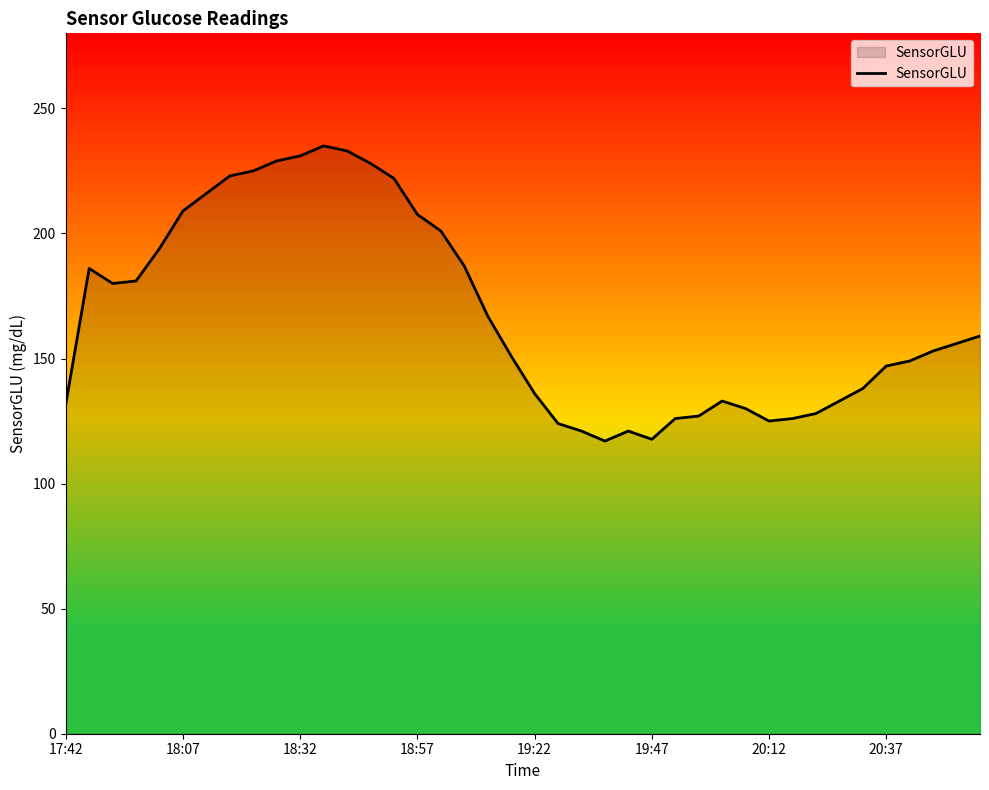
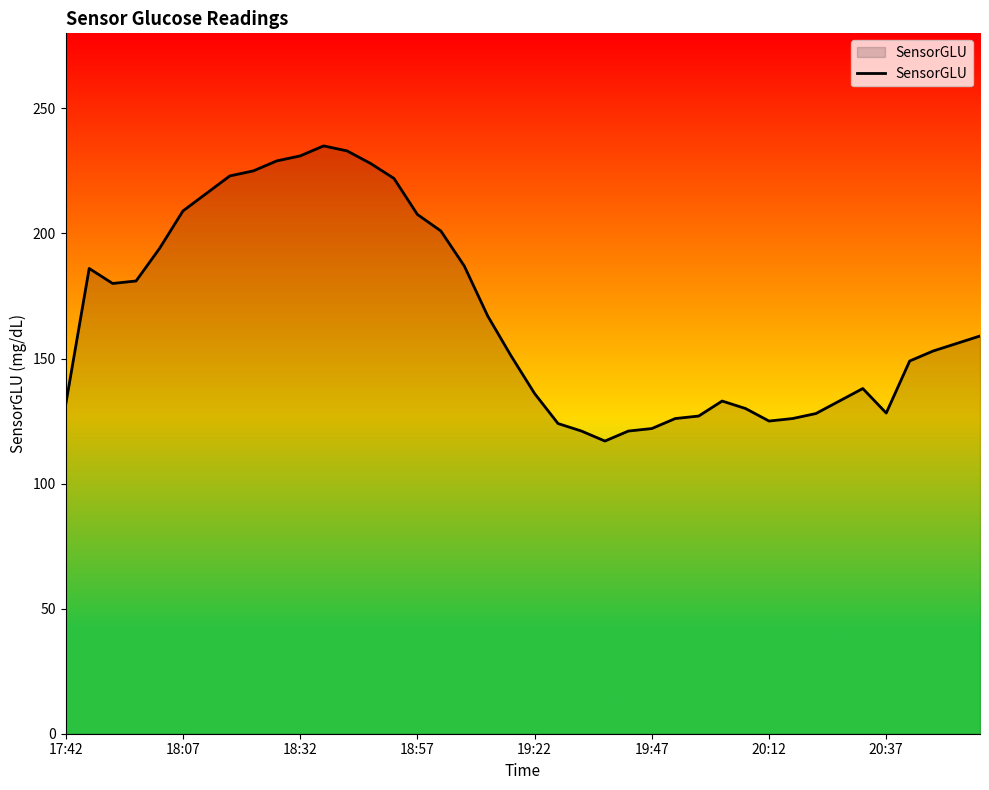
  {
    "17:42": 132,
    "18:07": 209,
    "18:32": 231,
    "18:57": 208,
    "19:22": 136,
-   "19:47": 118,
+   "19:47": 122,
    "20:12": 125,
-   "20:37": 147
+   "20:37": 128
  }
